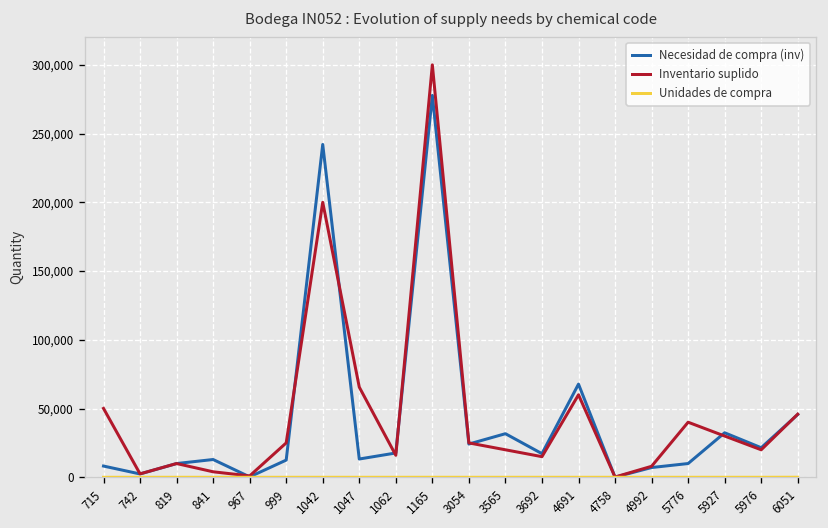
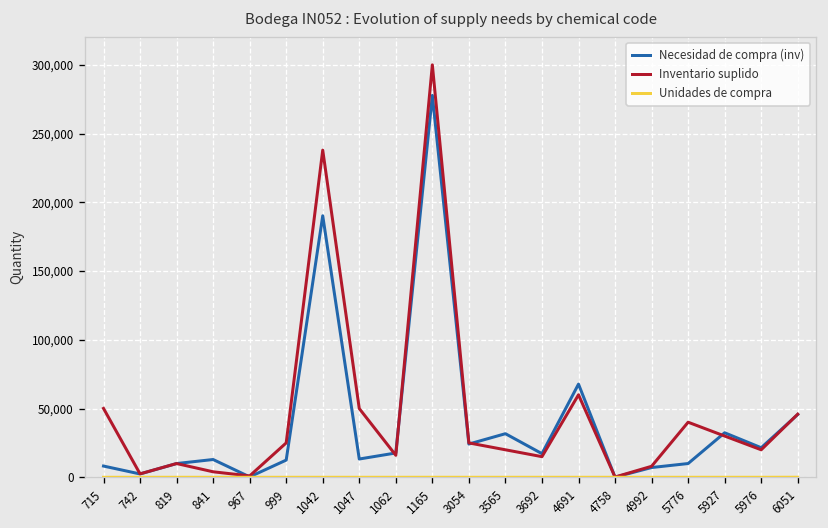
  {
    "Necesidad de compra (inv)": {
      "715": "8,000",
      "841": "13,000",
      "999": "13,000",
-     "1042": "242,000",
+     "1042": "190,000",
      "1047": "13,000",
      "1165": "278,000",
      "3565": "32,000",
      "4691": "68,000",
      "5776": "10,000",
      "5927": "32,000"
    },
    "Inventario suplido": {
      "715": "50,000",
      "841": "4,000",
      "999": "25,000",
-     "1042": "200,000",
-     "1047": "66,000",
+     "1042": "238,000",
+     "1047": "50,000",
      "1165": "300,000",
      "3565": "20,000",
      "4691": "60,000",
      "5776": "40,000",
      "5927": "30,000"
    },
    "Unidades de compra": {
      "715": "0",
      "742": "0",
      "819": "0",
      "841": "0",
      "999": "0",
      "1042": "0",
      "1047": "0",
      "1062": "0",
      "1165": "0",
      "3054": "0",
      "3565": "0",
      "3692": "0",
      "4691": "0",
      "4992": "0",
      "5776": "0",
      "5927": "0",
      "5976": "0",
      "6051": "0"
    }
  }
